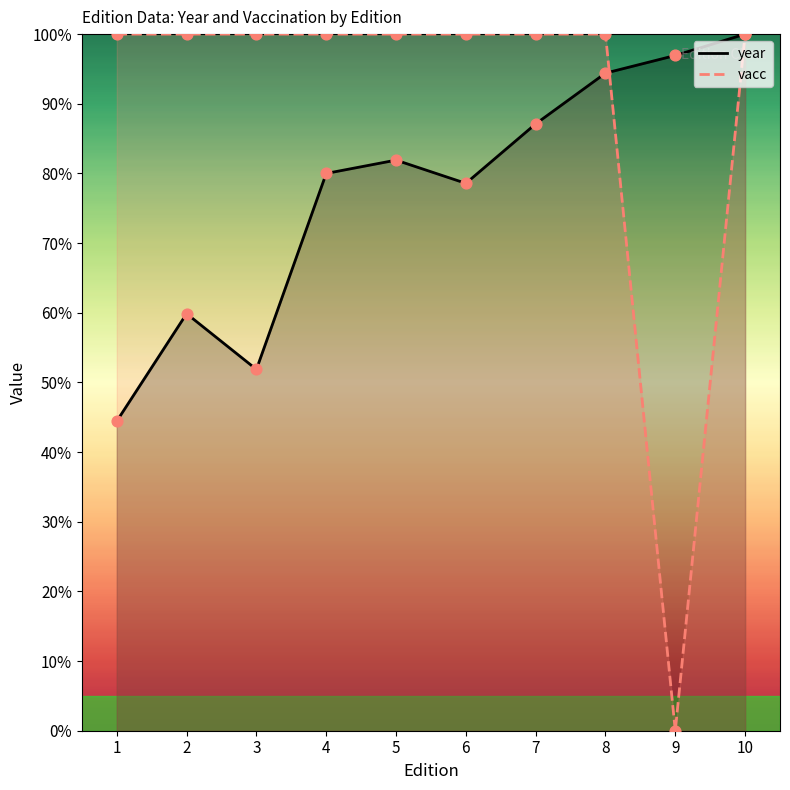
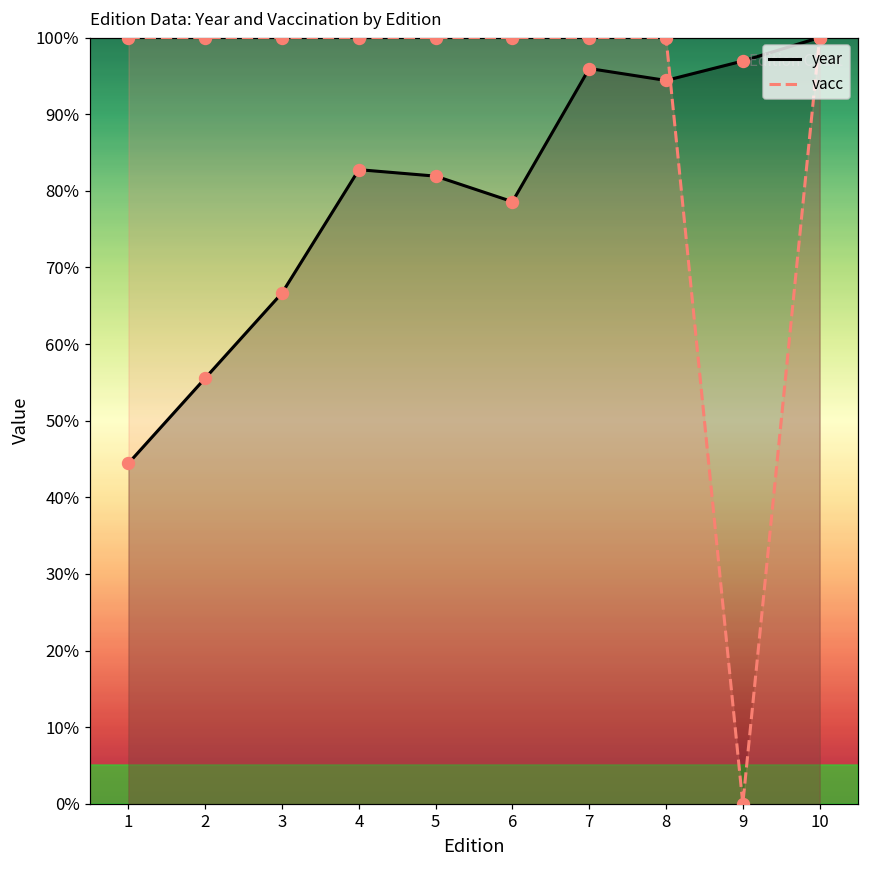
  {
    "year": {
      "1": "44%",
-     "2": "60%",
-     "3": "52%",
-     "4": "80%",
+     "2": "56%",
+     "3": "67%",
+     "4": "83%",
      "5": "82%",
      "6": "79%",
-     "7": "87%",
+     "7": "96%",
      "8": "94%",
      "9": "97%"
    },
    "vacc": {
      "1": "100%",
      "2": "100%",
      "3": "100%",
      "4": "100%",
      "5": "100%",
      "6": "100%",
      "7": "100%",
      "8": "100%"
    }
  }
